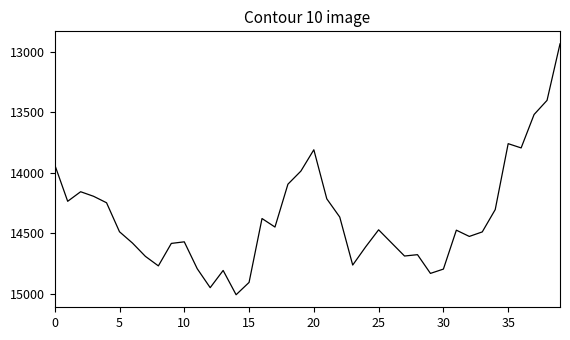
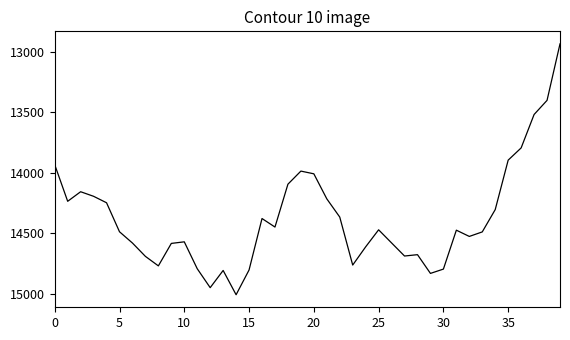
  {
    "0": 13930,
    "5": 14490,
    "10": 14570,
-   "15": 14910,
-   "20": 13810,
+   "15": 14800,
+   "20": 14010,
    "25": 14470,
    "30": 14800,
-   "35": 13760
+   "35": 13890
  }
